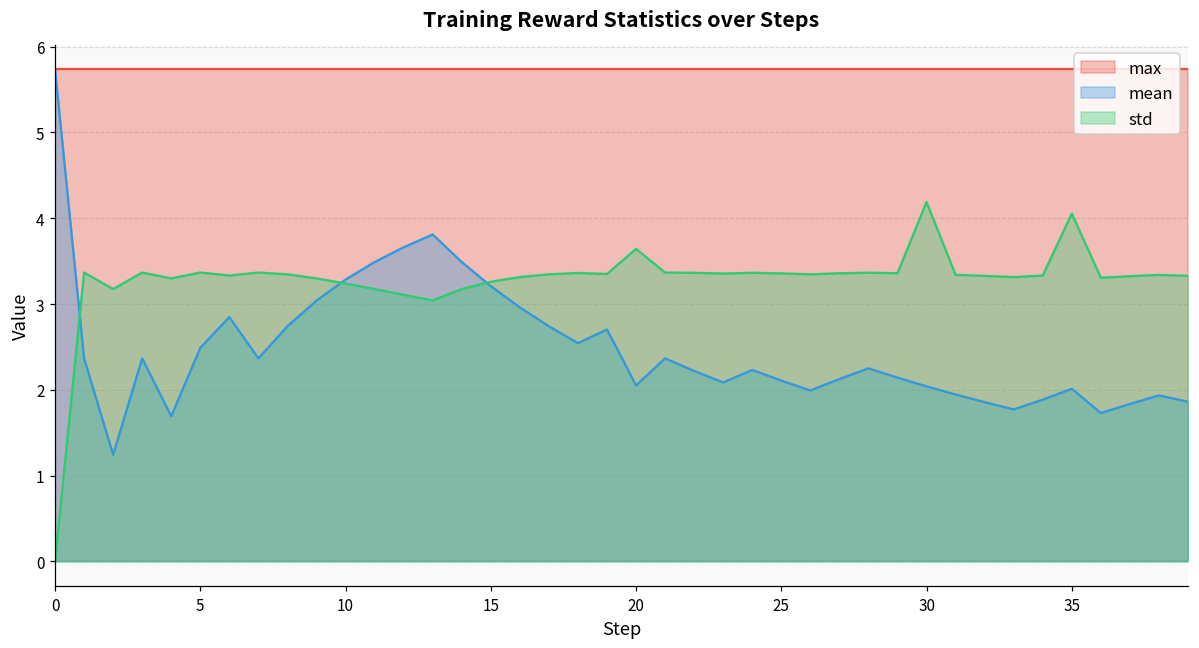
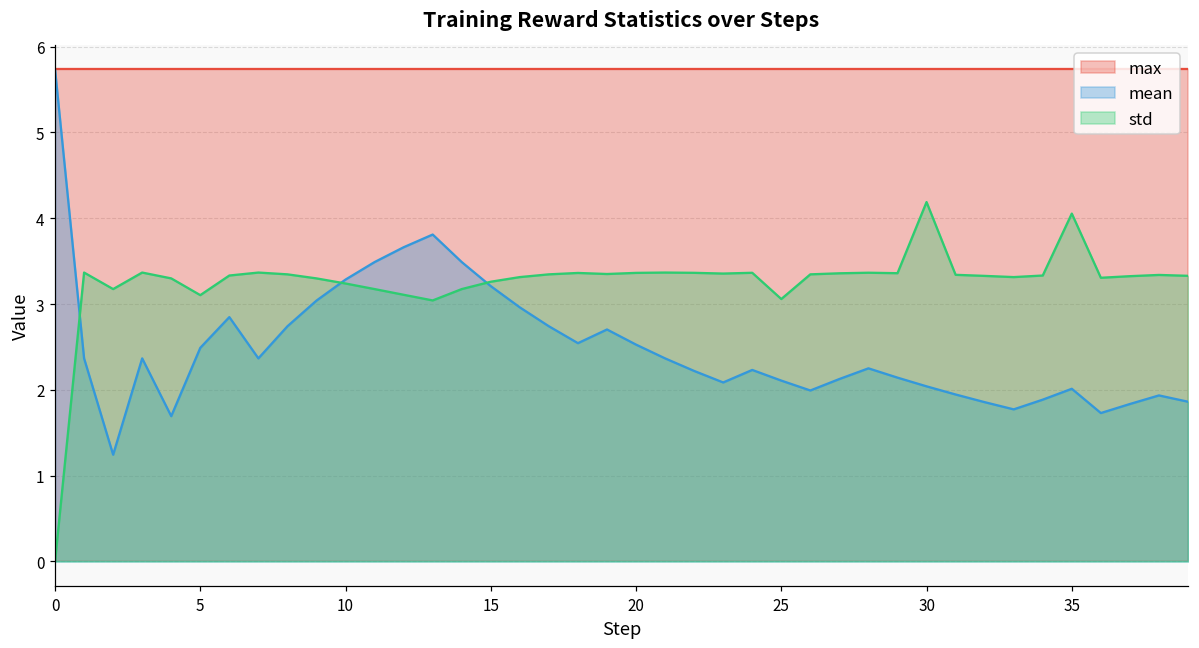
  {
    "max": {
      "5": 5.7,
      "10": 5.7,
      "15": 5.7,
      "20": 5.7,
      "25": 5.7,
      "30": 5.7,
      "35": 5.7
    },
    "mean": {
      "5": 2.5,
      "10": 3.3,
      "15": 3.2,
-     "20": 2.1,
+     "20": 2.5,
      "25": 2.1,
      "30": 2.0,
      "35": 2.0
    },
    "std": {
      "0": 0.0,
-     "5": 3.4,
+     "5": 3.1,
      "10": 3.2,
      "15": 3.3,
-     "20": 3.6,
-     "25": 3.4,
+     "20": 3.4,
+     "25": 3.1,
      "30": 4.2,
      "35": 4.1
    }
  }
